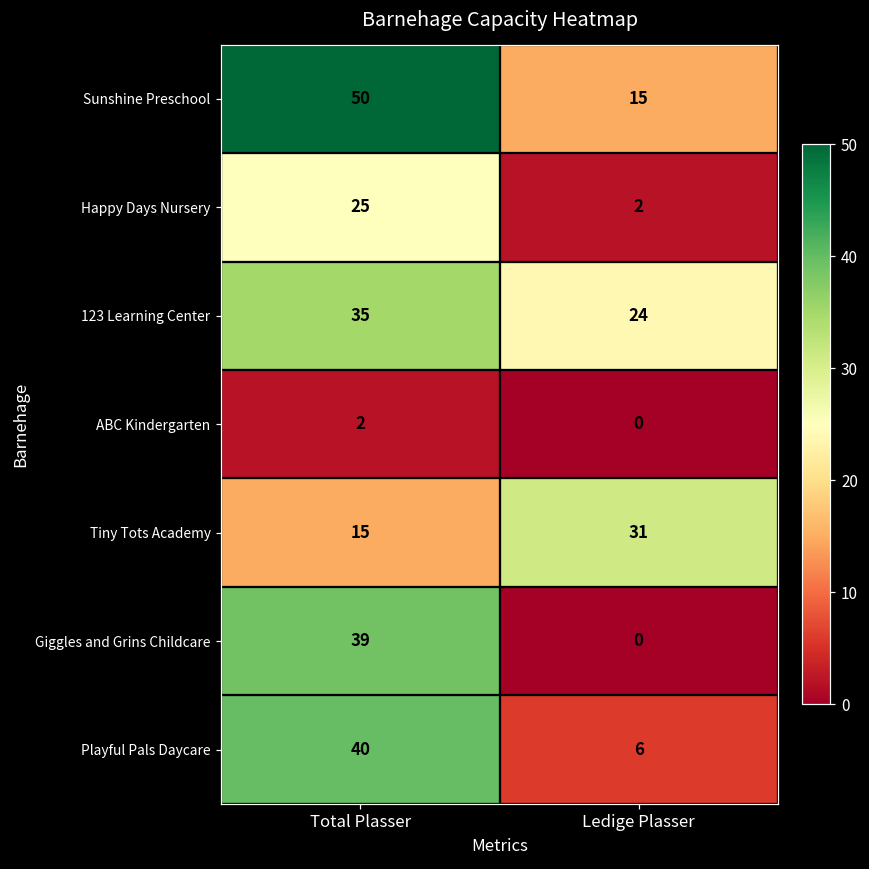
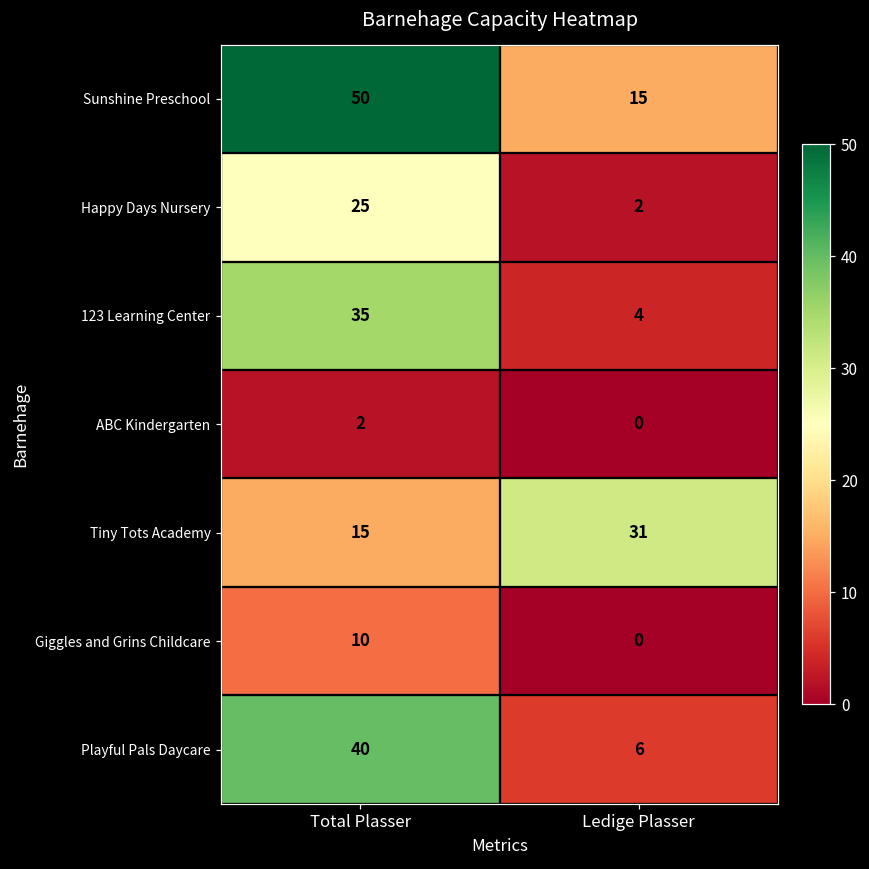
  {
    "Sunshine Preschool": {
      "Total Plasser": 50,
      "Ledige Plasser": 15
    },
    "Happy Days Nursery": {
      "Total Plasser": 25,
      "Ledige Plasser": 2
    },
    "123 Learning Center": {
      "Total Plasser": 35,
-     "Ledige Plasser": 24
+     "Ledige Plasser": 4
    },
    "ABC Kindergarten": {
      "Total Plasser": 2,
      "Ledige Plasser": 0
    },
    "Tiny Tots Academy": {
      "Total Plasser": 15,
      "Ledige Plasser": 31
    },
    "Giggles and Grins Childcare": {
-     "Total Plasser": 39,
+     "Total Plasser": 10,
      "Ledige Plasser": 0
    },
    "Playful Pals Daycare": {
      "Total Plasser": 40,
      "Ledige Plasser": 6
    }
  }
